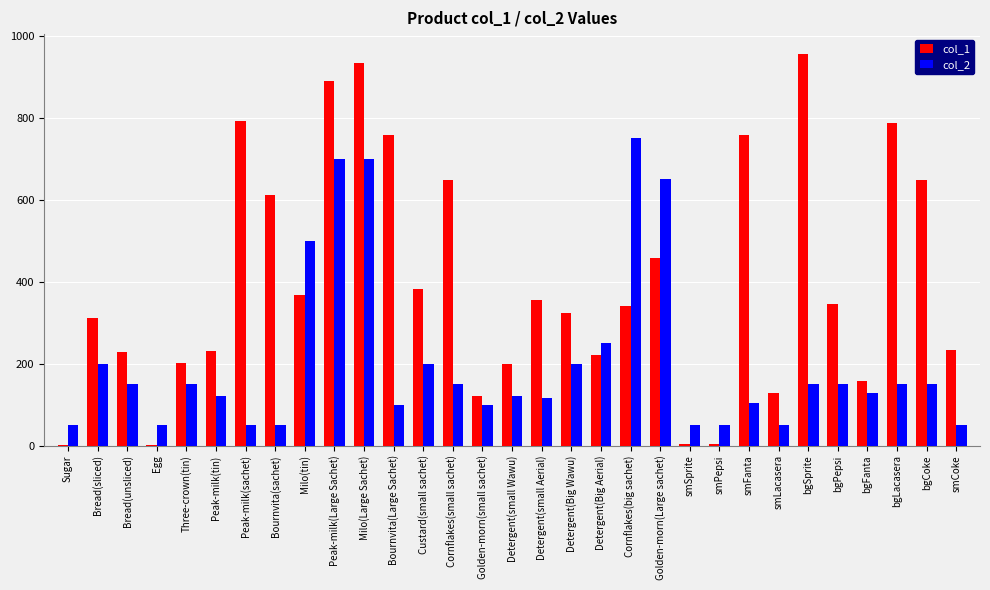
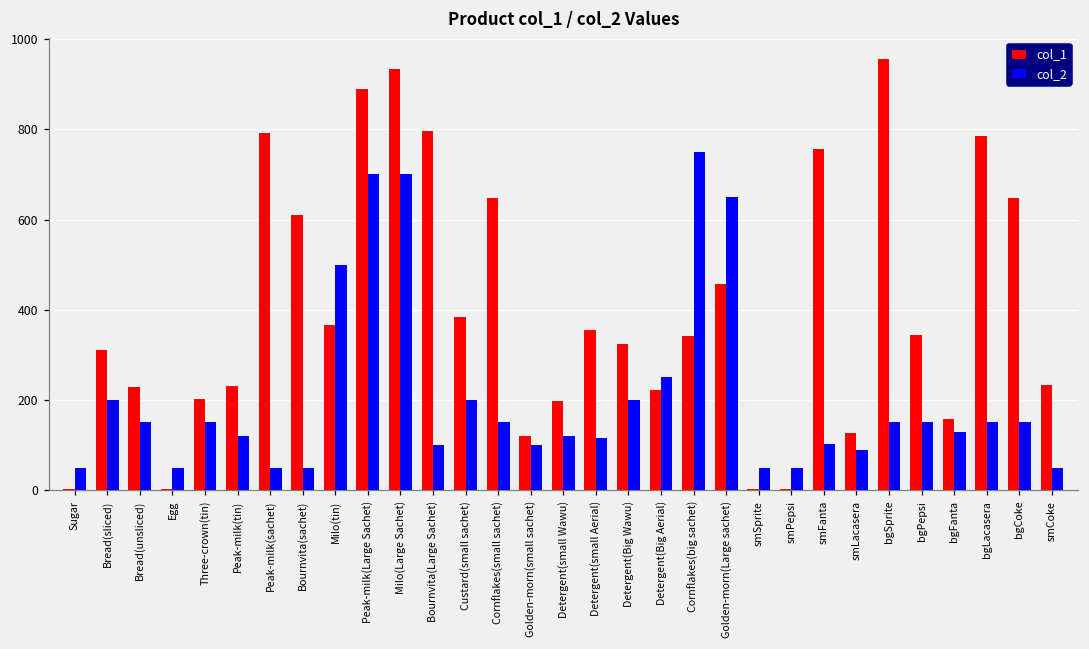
  {
    "col_1": {
      "Bread(sliced)": 310,
      "Bread(unsliced)": 230,
      "Three-crown(tin)": 200,
      "Peak-milk(tin)": 230,
      "Peak-milk(sachet)": 790,
      "Bournvita(sachet)": 610,
      "Milo(tin)": 370,
      "Peak-milk(Large Sachet)": 890,
      "Milo(Large Sachet)": 930,
-     "Bournvita(Large Sachet)": 760,
+     "Bournvita(Large Sachet)": 800,
      "Custard(small sachet)": 380,
      "Cornflakes(small sachet)": 650,
      "Golden-morn(small sachet)": 120,
      "Detergent(small Wawu)": 200,
      "Detergent(small Aerial)": 350,
      "Detergent(Big Wawu)": 320,
      "Detergent(Big Aerial)": 220,
      "Cornflakes(big sachet)": 340,
      "Golden-morn(Large sachet)": 460,
      "smFanta": 760,
      "smLacasera": 130,
      "bgSprite": 960,
      "bgPepsi": 350,
      "bgFanta": 160,
      "bgLacasera": 790,
      "bgCoke": 650,
      "smCoke": 230
    },
    "col_2": {
      "Sugar": 50,
      "Bread(sliced)": 200,
      "Bread(unsliced)": 150,
      "Egg": 50,
      "Three-crown(tin)": 150,
      "Peak-milk(tin)": 120,
      "Peak-milk(sachet)": 50,
      "Bournvita(sachet)": 50,
      "Milo(tin)": 500,
      "Peak-milk(Large Sachet)": 700,
      "Milo(Large Sachet)": 700,
      "Bournvita(Large Sachet)": 100,
      "Custard(small sachet)": 200,
      "Cornflakes(small sachet)": 150,
      "Golden-morn(small sachet)": 100,
      "Detergent(small Wawu)": 120,
      "Detergent(small Aerial)": 120,
      "Detergent(Big Wawu)": 200,
      "Detergent(Big Aerial)": 250,
      "Cornflakes(big sachet)": 750,
      "Golden-morn(Large sachet)": 650,
      "smSprite": 50,
      "smPepsi": 50,
      "smFanta": 100,
-     "smLacasera": 50,
+     "smLacasera": 90,
      "bgSprite": 150,
      "bgPepsi": 150,
      "bgFanta": 130,
      "bgLacasera": 150,
      "bgCoke": 150,
      "smCoke": 50
    }
  }
